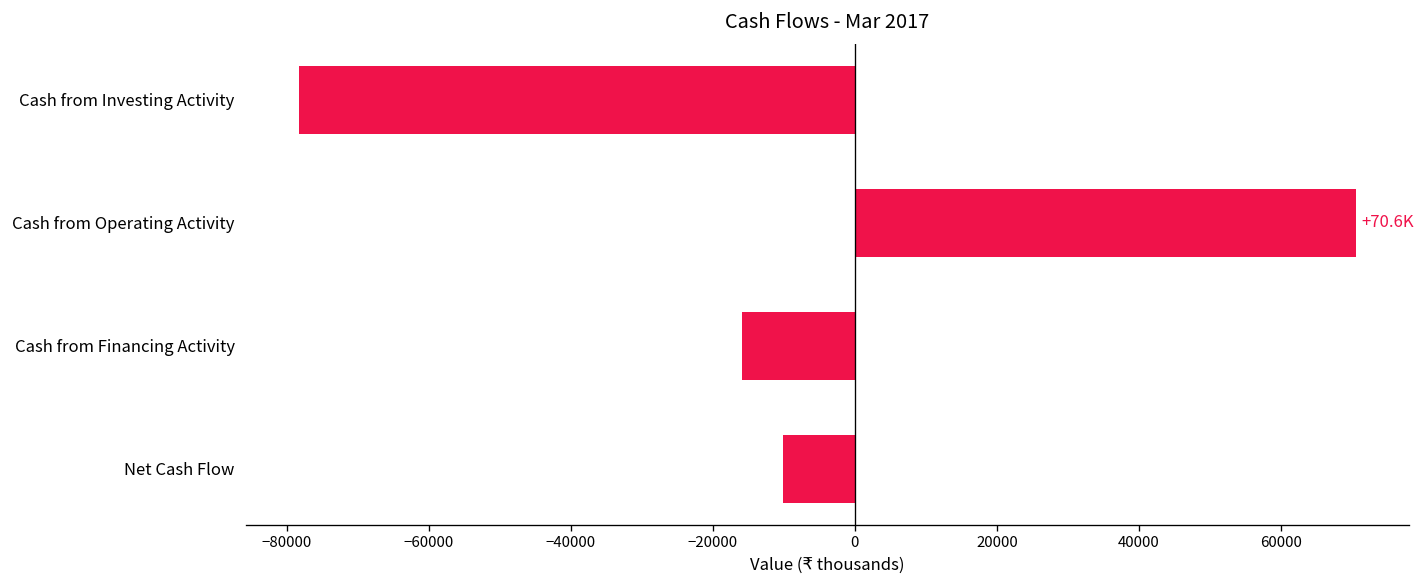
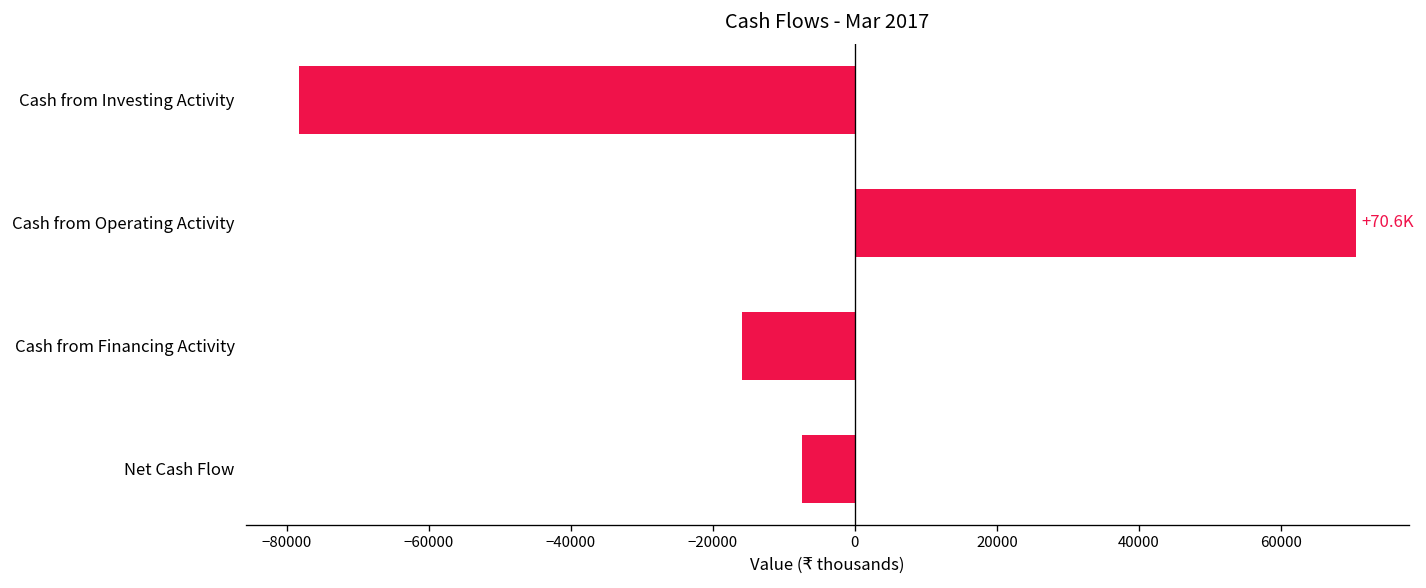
  {
    "Cash from Investing Activity": -78000,
    "Cash from Financing Activity": -16000,
-   "Net Cash Flow": -10000
+   "Net Cash Flow": -7000
  }
